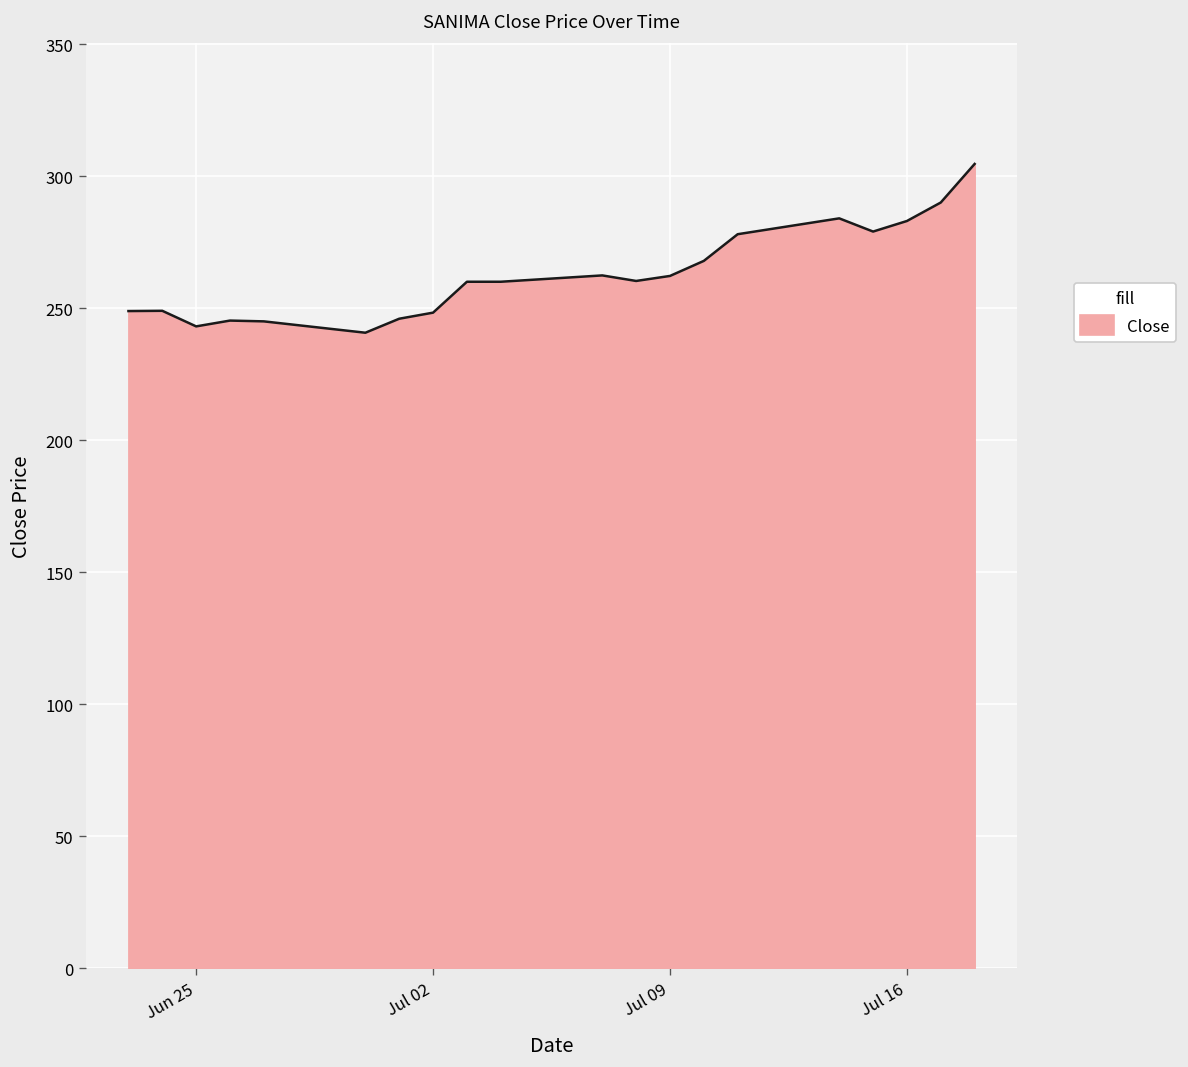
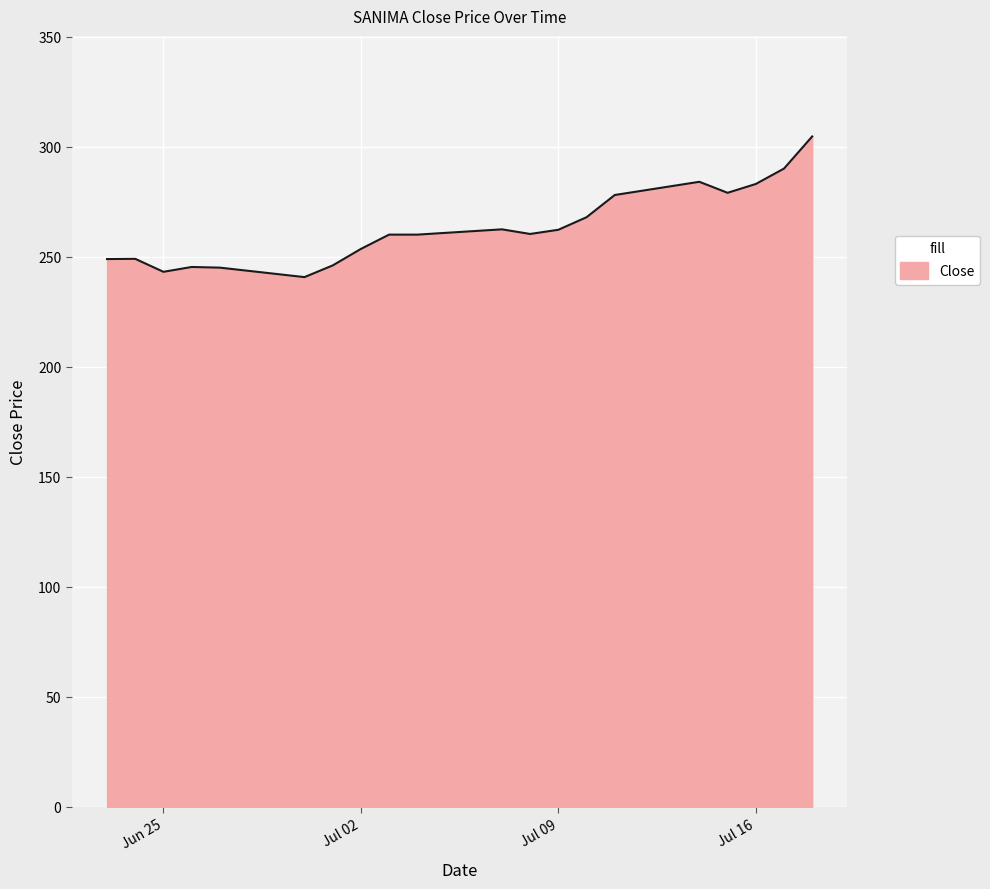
  {
    "Jun 25": 243,
-   "Jul 02": 248,
+   "Jul 02": 254,
    "Jul 09": 262,
    "Jul 16": 283
  }
